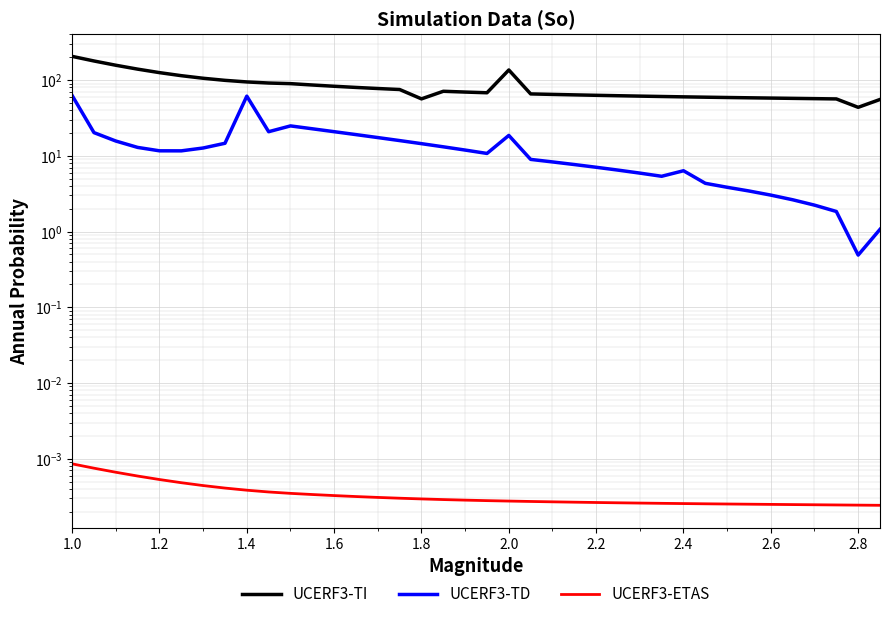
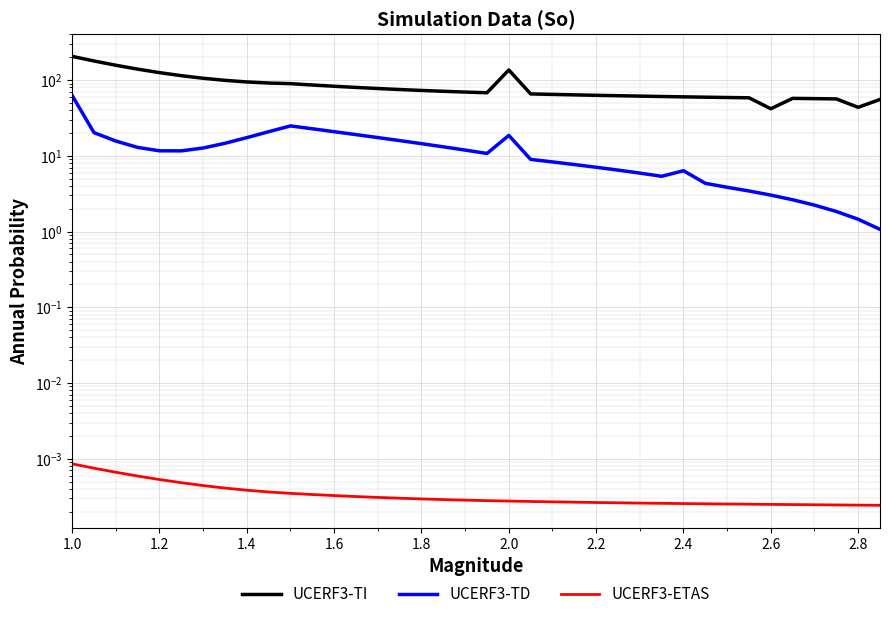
  {
    "UCERF3-TI": {
      "1.0": 210,
      "1.2": 130,
      "1.4": 90,
      "1.6": 80,
-     "1.8": 60,
+     "1.8": 70,
      "2.0": 140,
      "2.2": 60,
      "2.4": 60,
-     "2.6": 60,
+     "2.6": 40,
      "2.8": 40
    },
    "UCERF3-TD": {
      "1.0": 60,
      "1.2": 12,
-     "1.4": 60,
+     "1.4": 17,
      "1.6": 21,
      "1.8": 14,
      "2.0": 19,
      "2.2": 7,
      "2.4": 6,
      "2.6": 3.0,
-     "2.8": 0.5
+     "2.8": 1.5
    },
    "UCERF3-ETAS": {
      "1.0": 0.0009,
      "1.2": 0.0005,
      "1.4": 0.0004,
      "1.6": 0.00033,
      "1.8": 0.00029,
      "2.0": 0.00028,
      "2.2": 0.00026,
      "2.4": 0.00026,
      "2.6": 0.00025,
      "2.8": 0.00024
    }
  }
